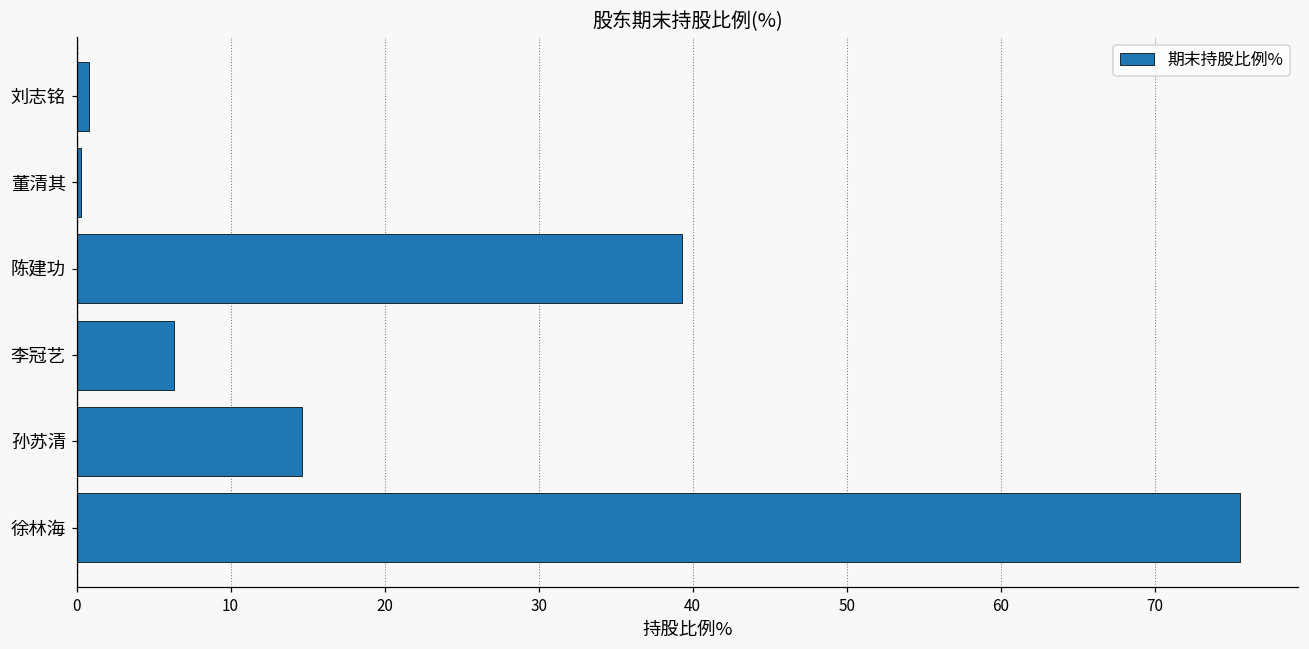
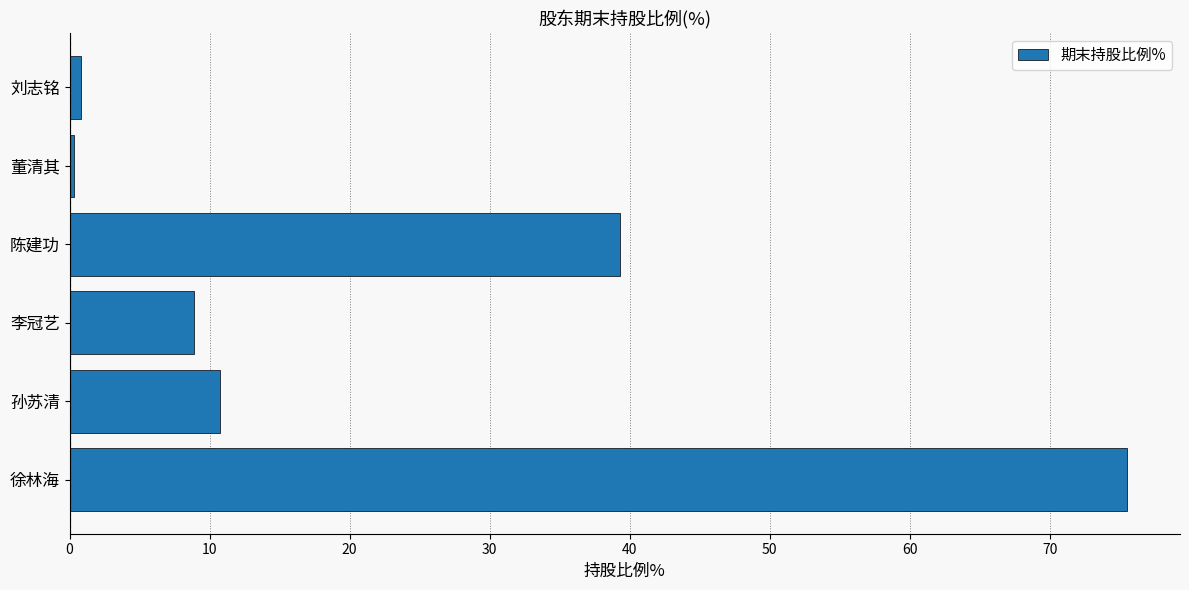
  {
    "刘志铭": 0.8,
    "董清其": 0.3,
    "陈建功": 39.3,
-   "李冠艺": 6.3,
-   "孙苏清": 14.6,
+   "李冠艺": 8.9,
+   "孙苏清": 10.8,
    "徐林海": 75.5
  }
